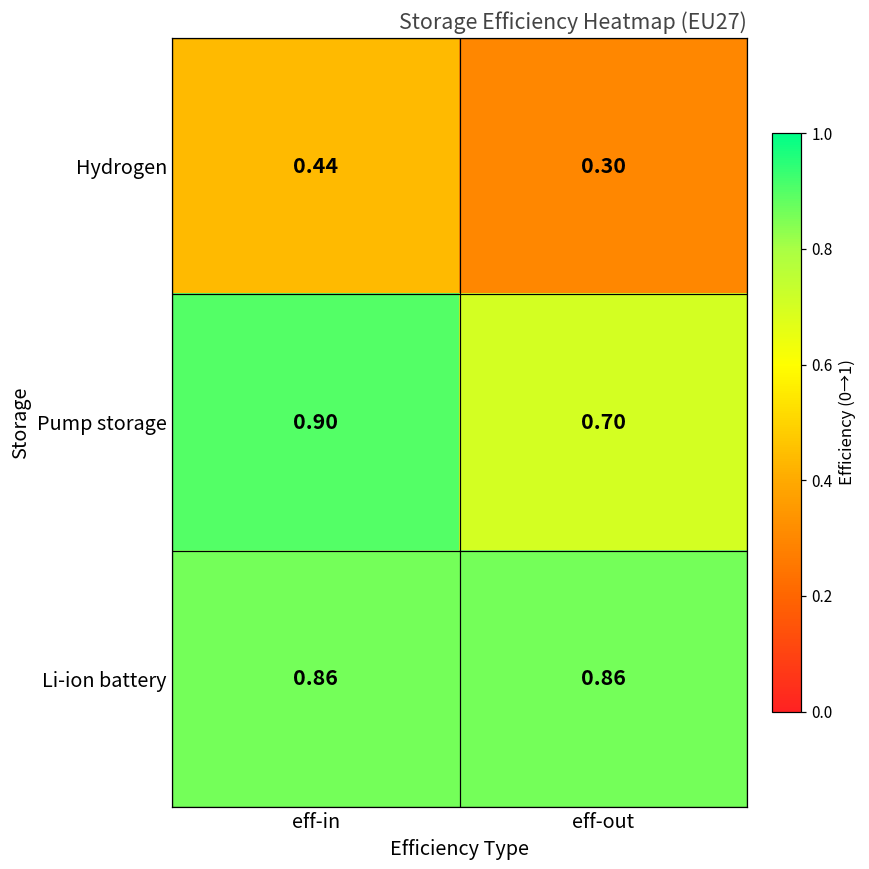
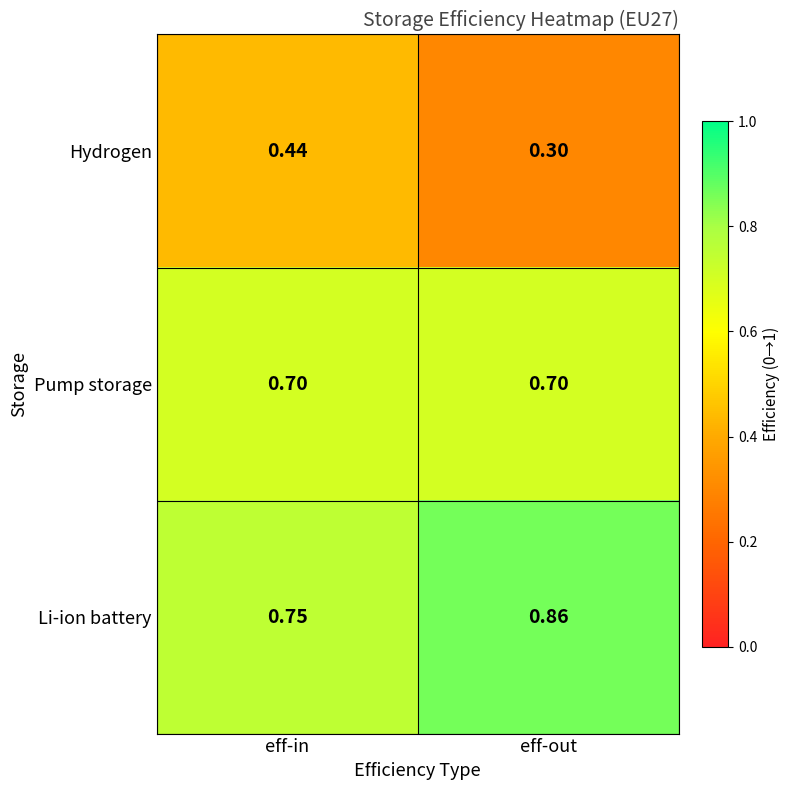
  {
    "Hydrogen": {
      "eff-in": 0.44,
      "eff-out": 0.30
    },
    "Pump storage": {
-     "eff-in": 0.90,
+     "eff-in": 0.70,
      "eff-out": 0.70
    },
    "Li-ion battery": {
-     "eff-in": 0.86,
+     "eff-in": 0.75,
      "eff-out": 0.86
    }
  }
